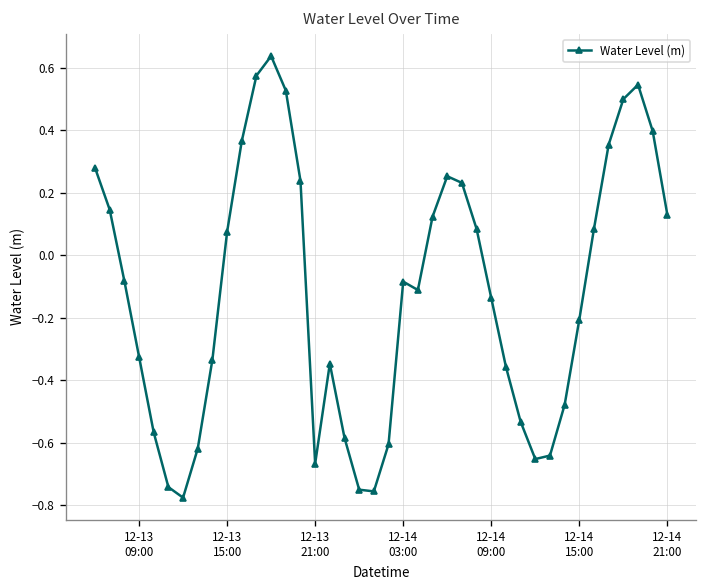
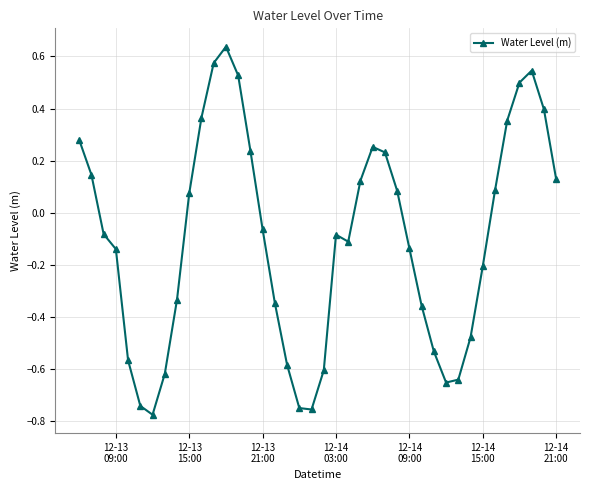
  {
-   "12-13 09:00": -0.32,
+   "12-13 09:00": -0.14,
    "12-13 15:00": 0.07,
-   "12-13 21:00": -0.67,
+   "12-13 21:00": -0.06,
    "12-14 03:00": -0.08,
    "12-14 09:00": -0.14,
    "12-14 15:00": -0.21,
    "12-14 21:00": 0.13
  }
